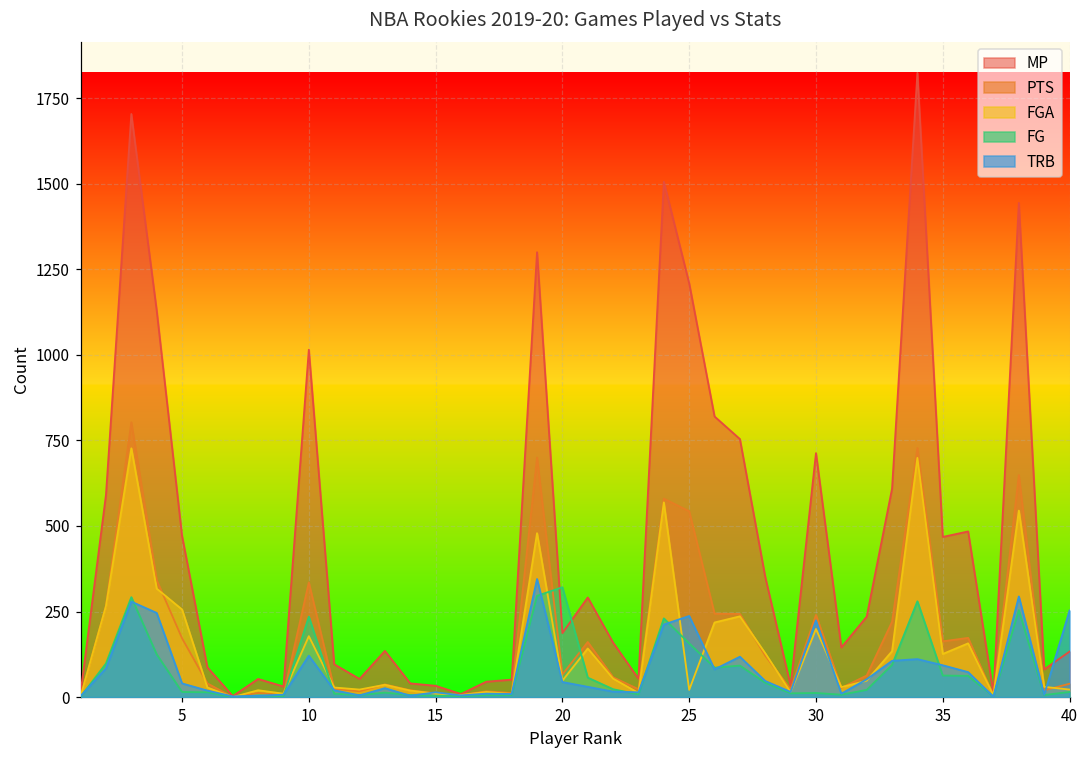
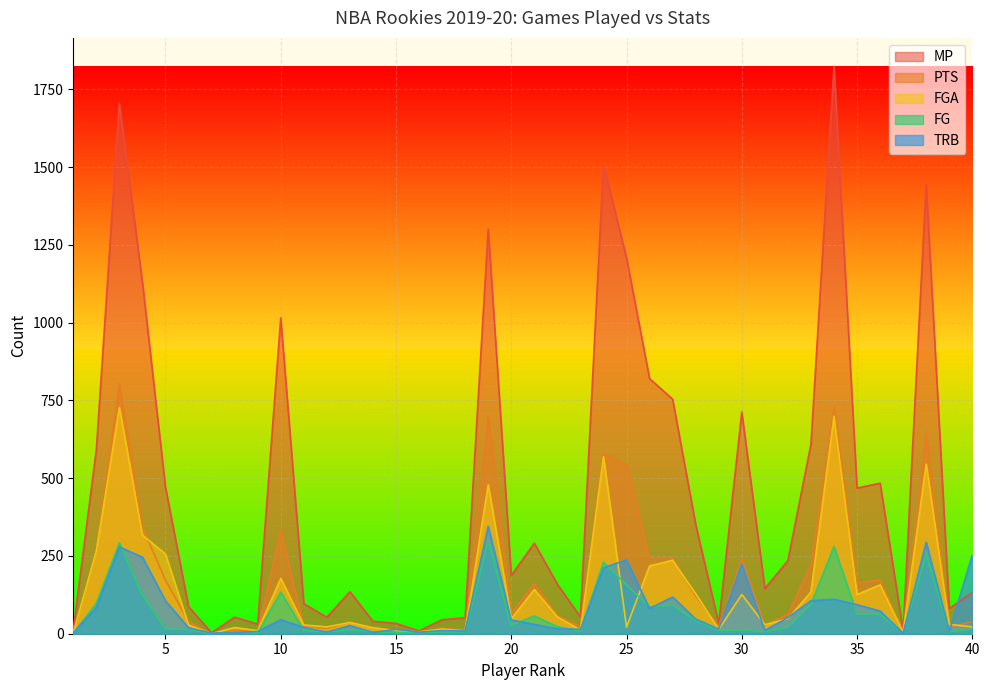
  {
    "FGA": {
      "5": 260,
      "10": 180,
      "25": 20,
-     "30": 200,
+     "30": 130,
      "35": 130
    },
    "FG": {
      "5": 20,
-     "10": 240,
-     "20": 320,
+     "10": 130,
+     "20": 30,
      "25": 160,
      "30": 10,
      "35": 60
    },
    "TRB": {
-     "5": 40,
-     "10": 120,
+     "5": 110,
+     "10": 50,
      "25": 240,
      "30": 220,
      "35": 90,
      "40": 250
    }
  }
